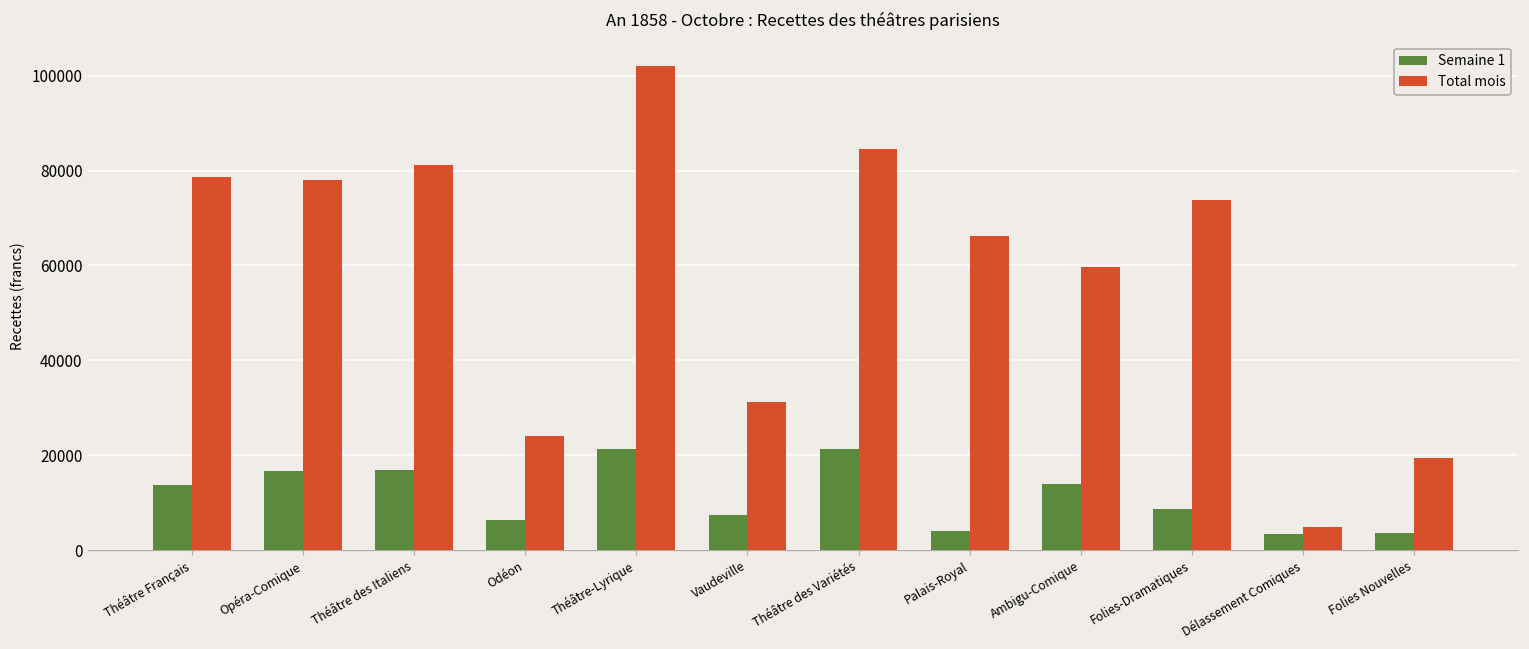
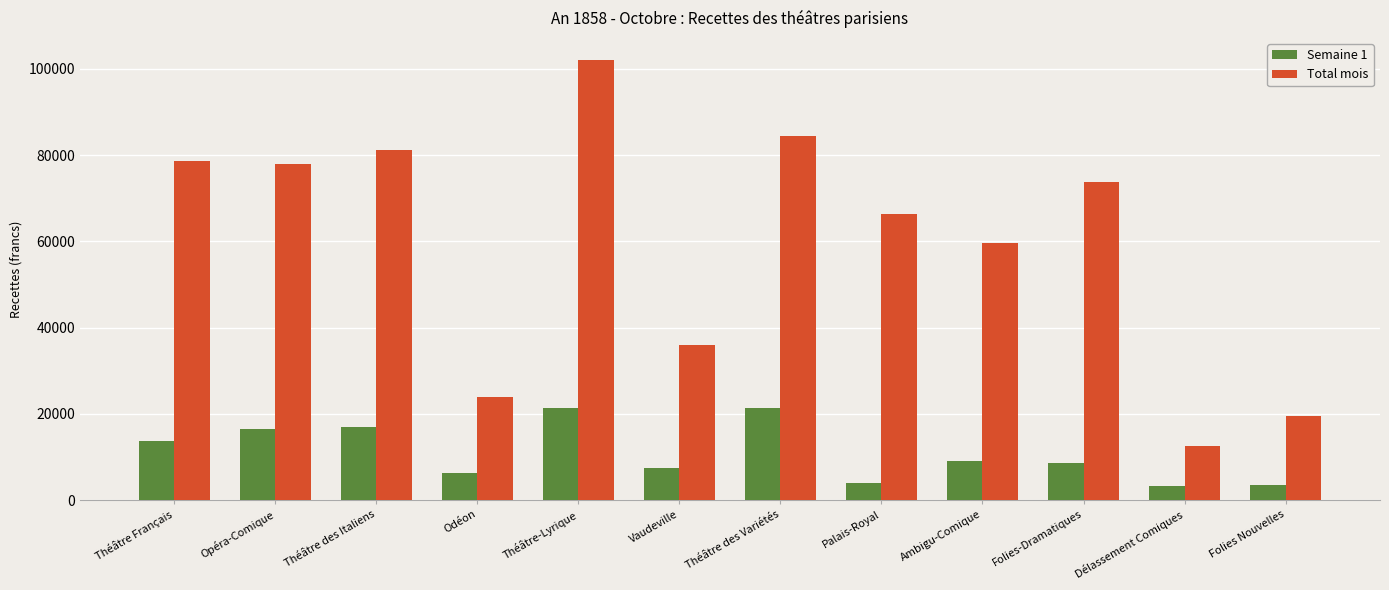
  {
    "Semaine 1": {
      "Théâtre Français": 14000,
      "Opéra-Comique": 17000,
      "Théâtre des Italiens": 17000,
      "Odéon": 6000,
      "Théâtre-Lyrique": 21000,
      "Vaudeville": 7000,
      "Théâtre des Variétés": 21000,
      "Palais-Royal": 4000,
-     "Ambigu-Comique": 14000,
+     "Ambigu-Comique": 9000,
      "Folies-Dramatiques": 9000,
      "Délassement Comiques": 3000,
      "Folies Nouvelles": 4000
    },
    "Total mois": {
      "Théâtre Français": 79000,
      "Opéra-Comique": 78000,
      "Théâtre des Italiens": 81000,
      "Odéon": 24000,
      "Théâtre-Lyrique": 102000,
-     "Vaudeville": 31000,
+     "Vaudeville": 36000,
      "Théâtre des Variétés": 85000,
      "Palais-Royal": 66000,
      "Ambigu-Comique": 60000,
      "Folies-Dramatiques": 74000,
-     "Délassement Comiques": 5000,
+     "Délassement Comiques": 12000,
      "Folies Nouvelles": 19000
    }
  }
